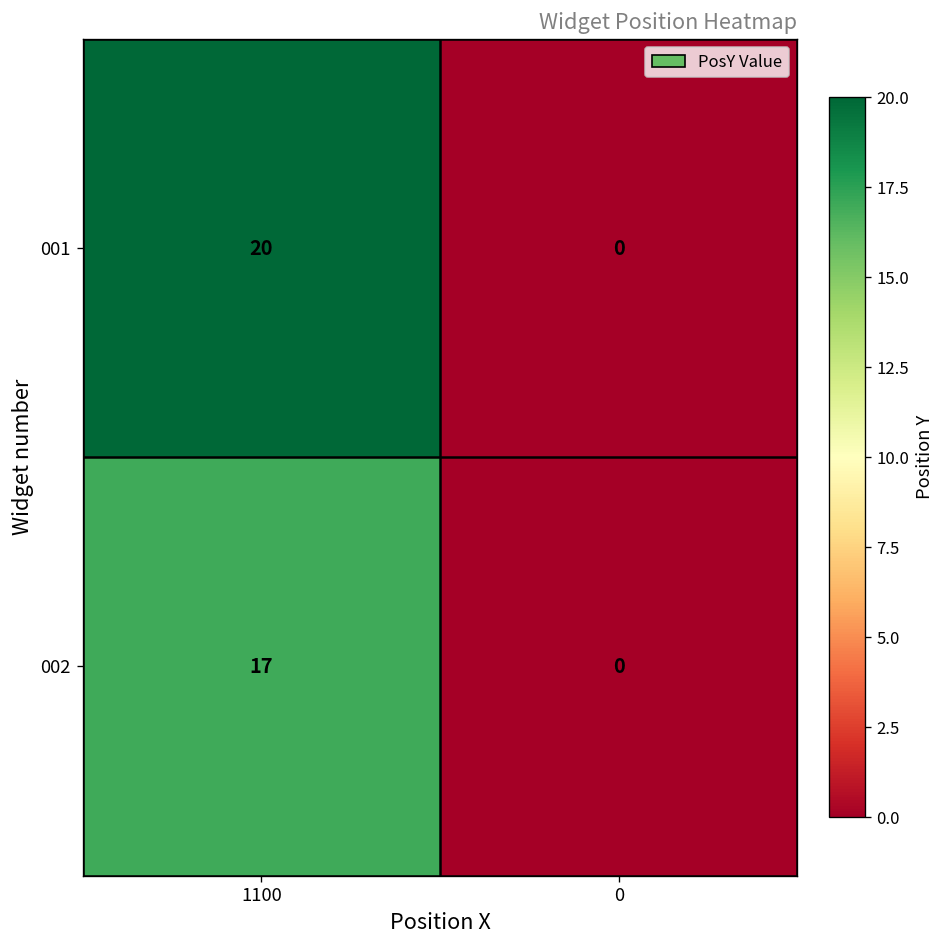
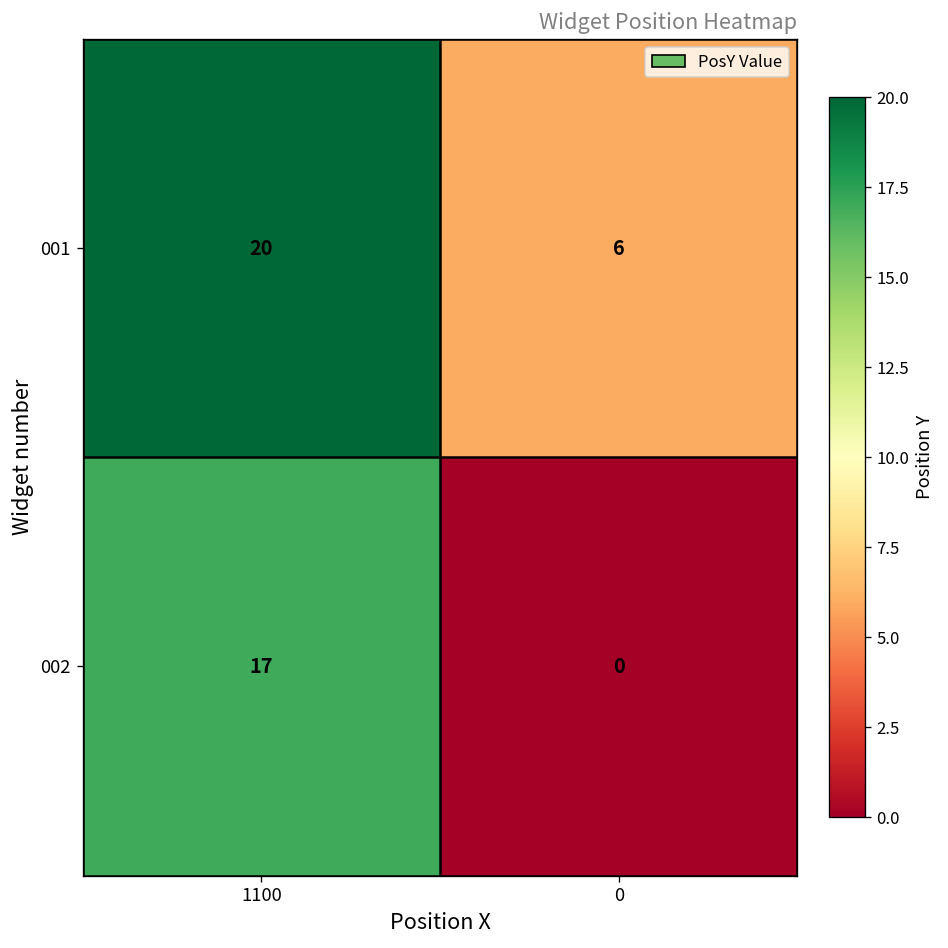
  {
    "001": {
      "1100": 20,
-     "0": 0
+     "0": 6
    },
    "002": {
      "1100": 17,
      "0": 0
    }
  }
